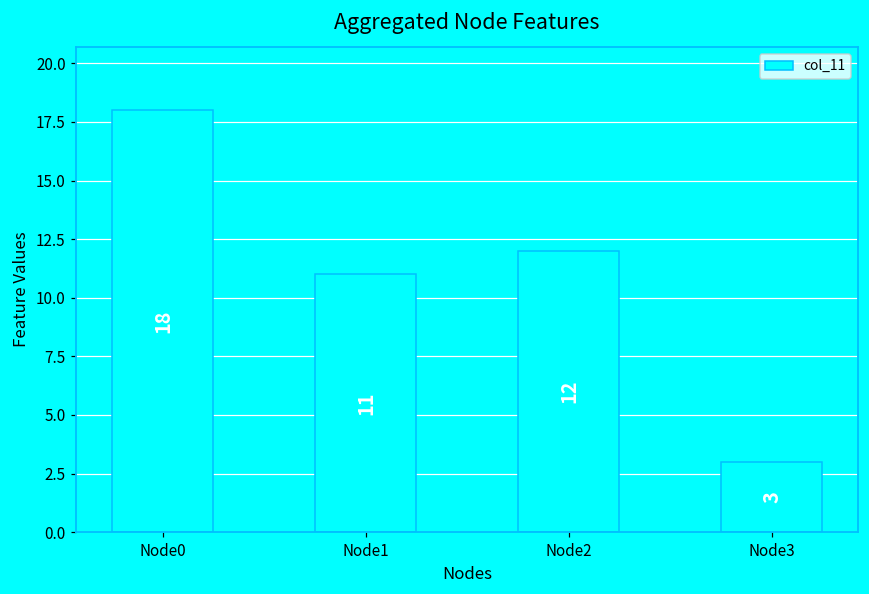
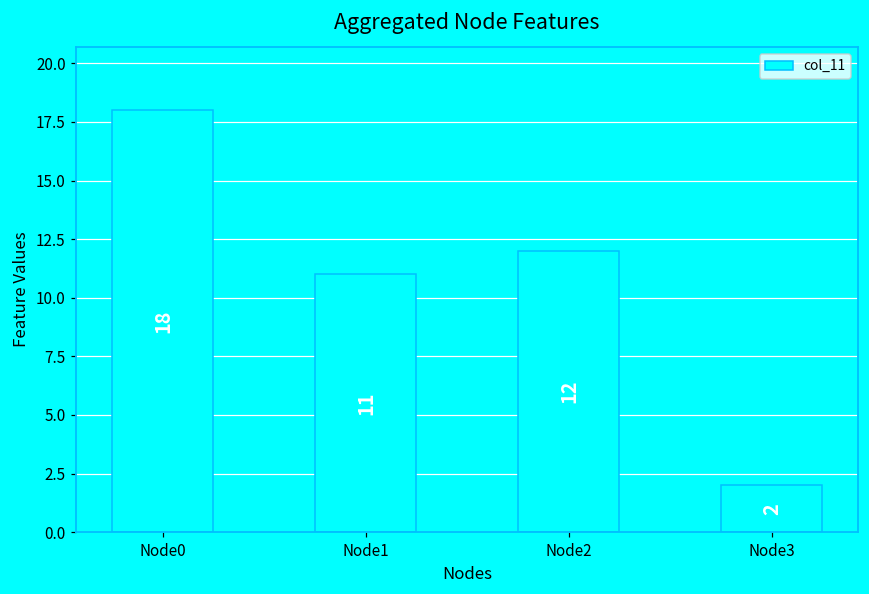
  {
    "Node0": 18,
    "Node1": 11,
    "Node2": 12,
-   "Node3": 3
+   "Node3": 2
  }
